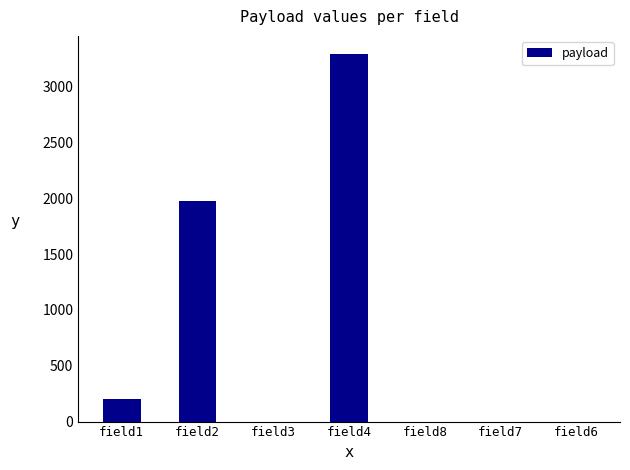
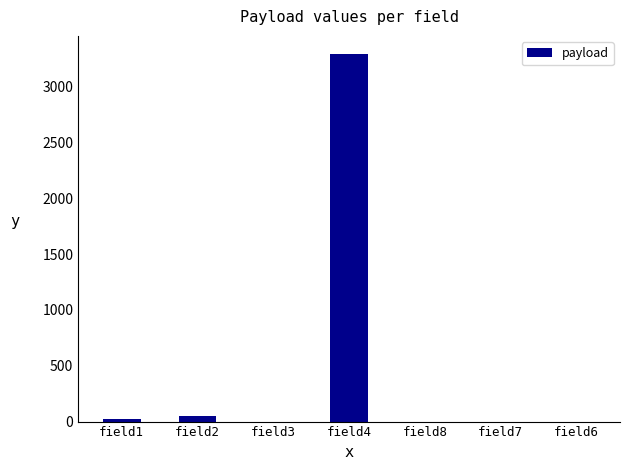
  {
-   "field1": 200,
-   "field2": 1980,
+   "field1": 30,
+   "field2": 50,
    "field3": 0,
    "field4": 3290,
    "field8": 0,
    "field7": 0,
    "field6": 0
  }
